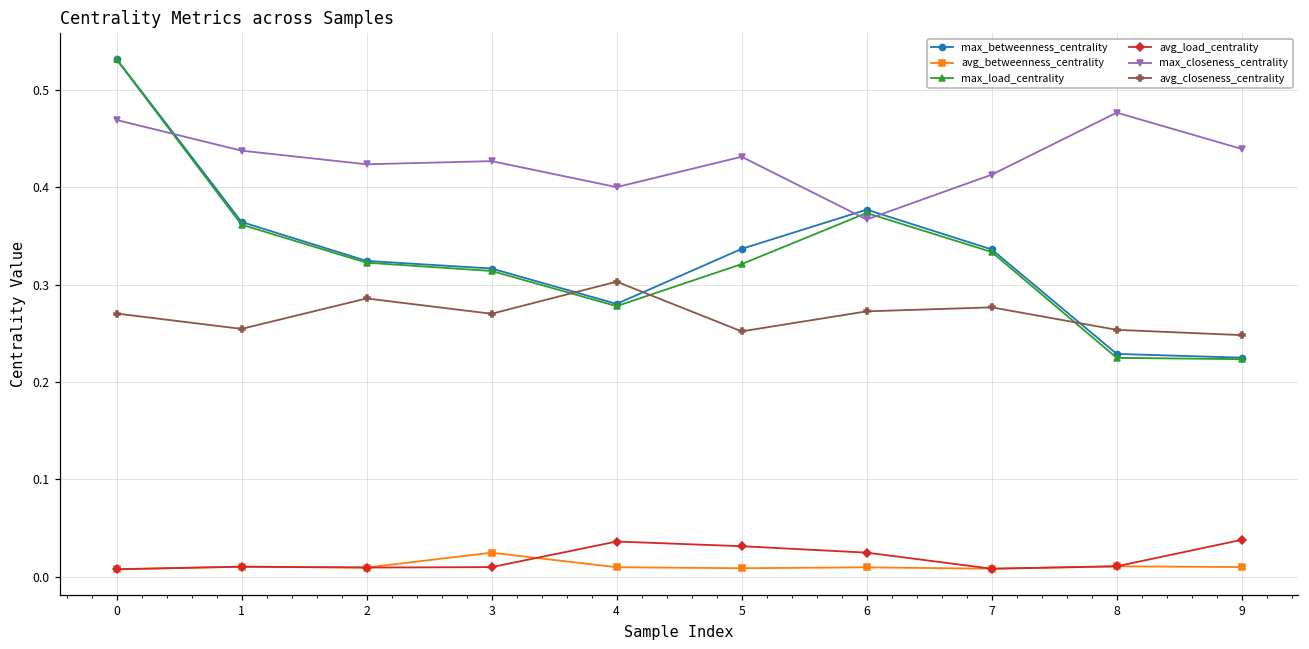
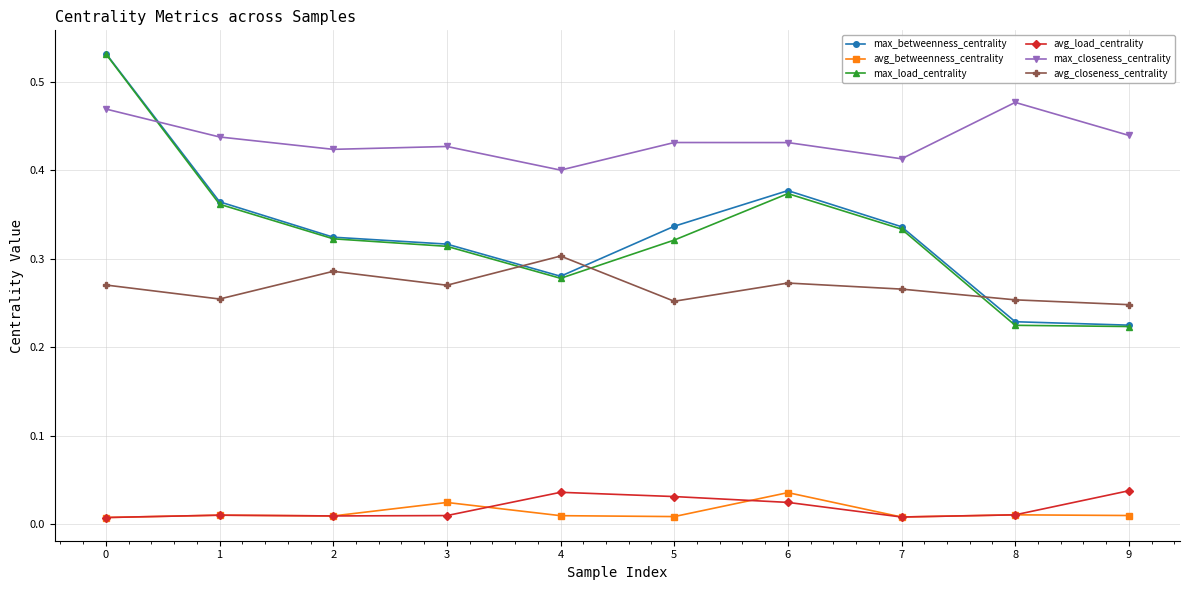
  {
    "max_betweenness_centrality": {
      "5": 0.34,
      "6": 0.38,
      "8": 0.23
    },
    "avg_betweenness_centrality": {
      "3": 0.02,
      "4": 0.01,
      "5": 0.01,
-     "6": 0.01,
+     "6": 0.04,
      "9": 0.01
    },
    "max_load_centrality": {
      "5": 0.32,
      "6": 0.37,
      "8": 0.22
    },
    "avg_load_centrality": {
      "3": 0.01,
      "4": 0.04,
      "5": 0.03,
      "6": 0.02,
      "9": 0.04
    },
    "max_closeness_centrality": {
      "0": 0.47,
      "1": 0.44,
      "2": 0.42,
      "3": 0.43,
      "4": 0.40,
      "5": 0.43,
-     "6": 0.37,
+     "6": 0.43,
      "7": 0.41,
      "8": 0.48,
      "9": 0.44
    },
    "avg_closeness_centrality": {
      "0": 0.27,
      "1": 0.25,
      "2": 0.29,
      "3": 0.27,
      "4": 0.30,
      "5": 0.25,
      "6": 0.27,
-     "7": 0.28,
+     "7": 0.27,
      "8": 0.25,
      "9": 0.25
    }
  }
